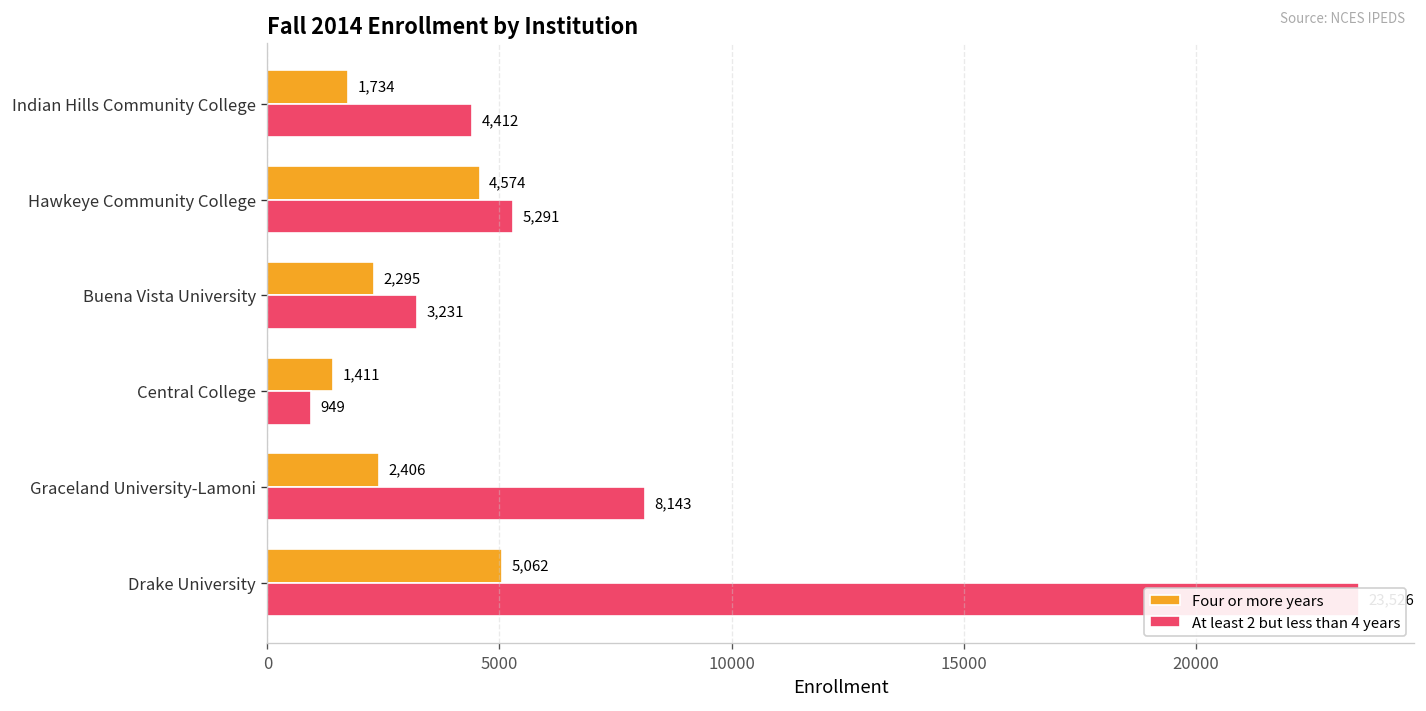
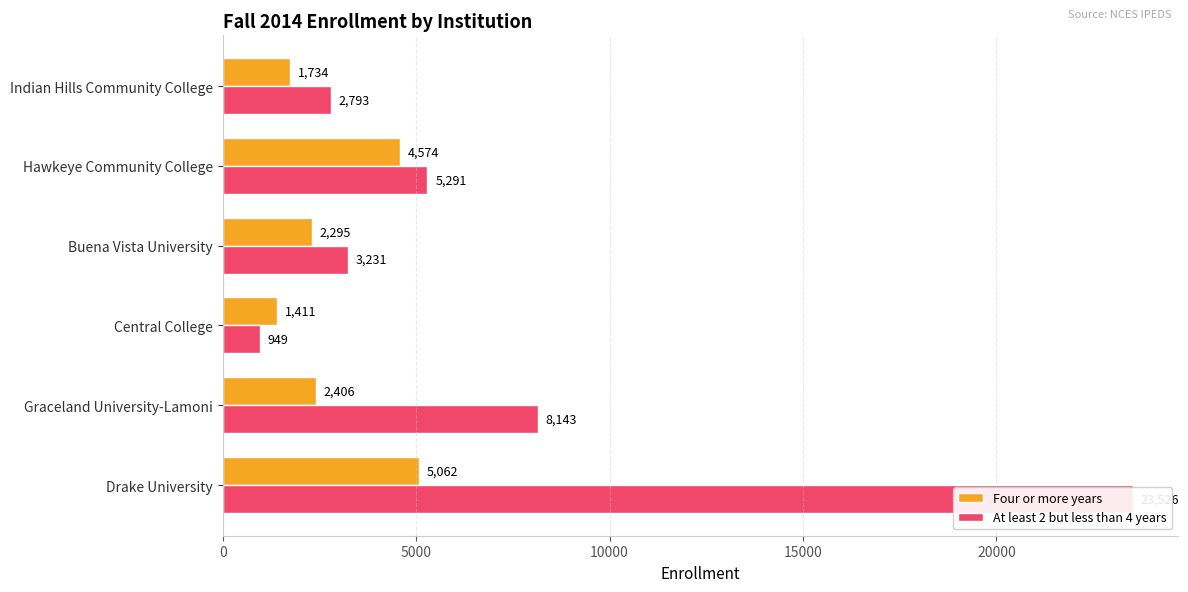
  {
    "Four or more years": {
      "Indian Hills Community College": "1,734",
      "Hawkeye Community College": "4,574",
      "Buena Vista University": "2,295",
      "Central College": "1,411",
      "Graceland University-Lamoni": "2,406",
      "Drake University": "5,062"
    },
    "At least 2 but less than 4 years": {
-     "Indian Hills Community College": "4,412",
+     "Indian Hills Community College": "2,793",
      "Hawkeye Community College": "5,291",
      "Buena Vista University": "3,231",
      "Central College": "949",
      "Graceland University-Lamoni": "8,143"
    }
  }
